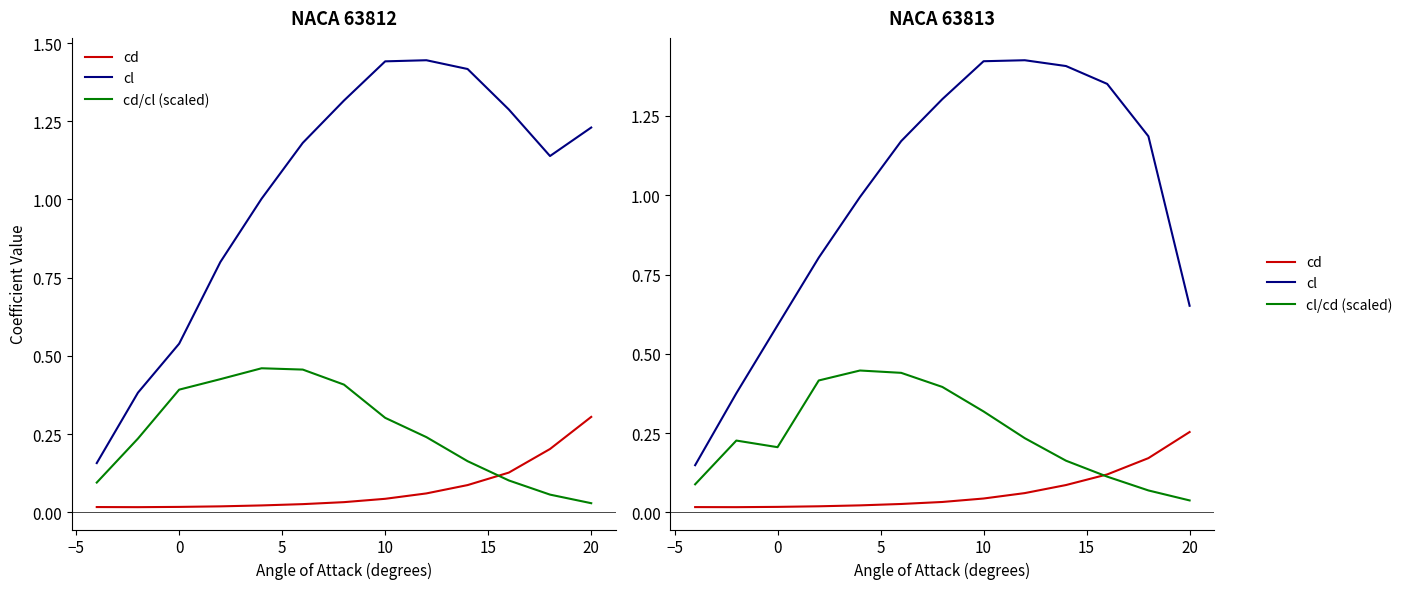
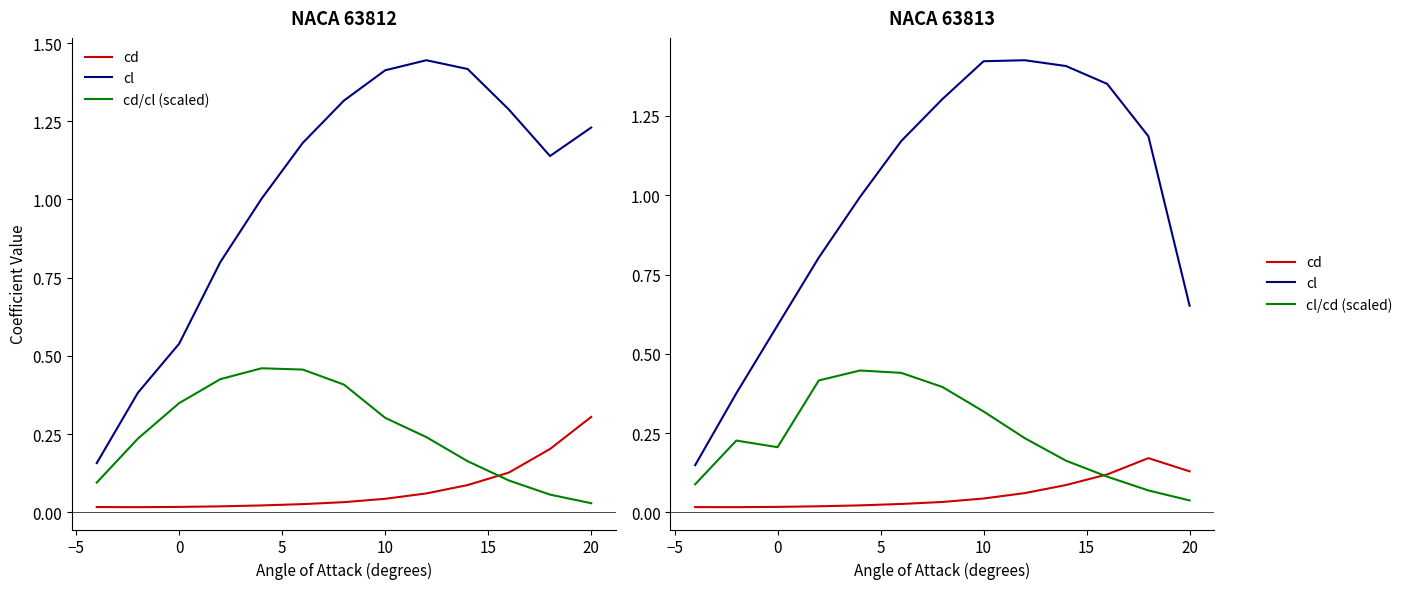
  {
    "NACA 63812": {
      "cd": {
        "0": 0.02,
        "10": 0.04,
        "20": 0.30
      },
      "cl": {
        "0": 0.54,
-       "10": 1.44,
+       "10": 1.41,
        "20": 1.23
      },
      "cd/cl (scaled)": {
-       "0": 0.39,
+       "0": 0.35,
        "10": 0.30,
        "20": 0.03
      }
    },
    "NACA 63813": {
      "cd": {
        "0": 0.02,
        "10": 0.04,
-       "20": 0.25
+       "20": 0.13
      },
      "cl": {
        "0": 0.59,
        "10": 1.42,
        "20": 0.65
      },
      "cl/cd (scaled)": {
        "0": 0.21,
        "10": 0.32,
        "20": 0.04
      }
    }
  }
